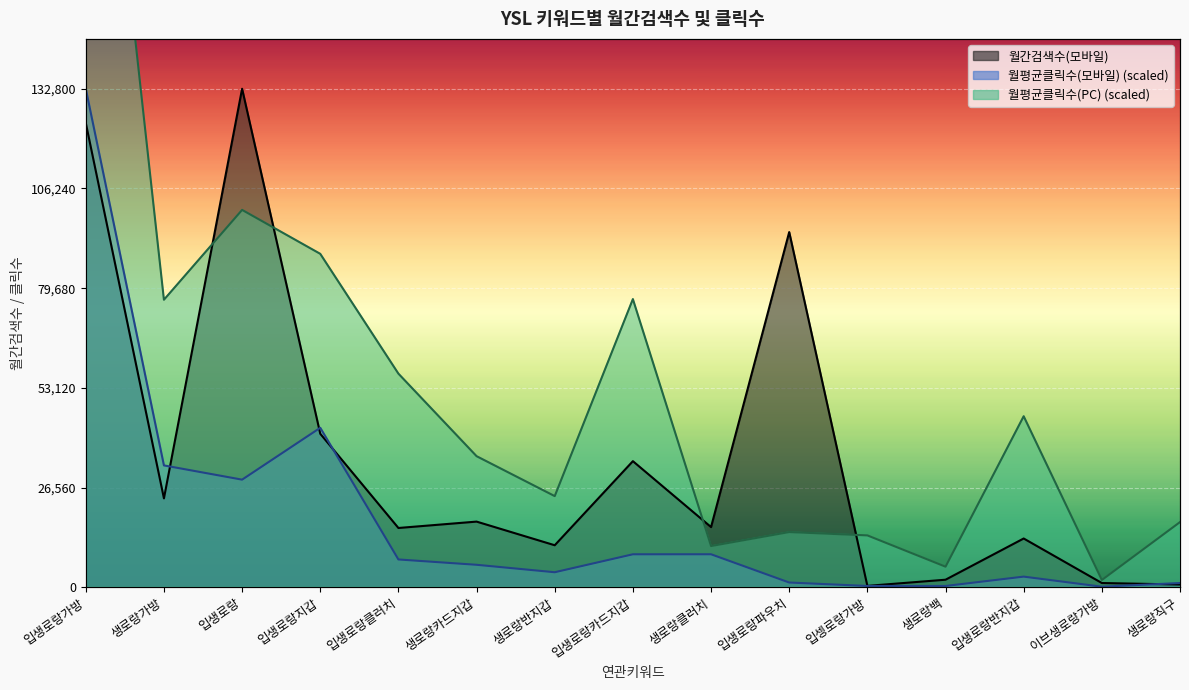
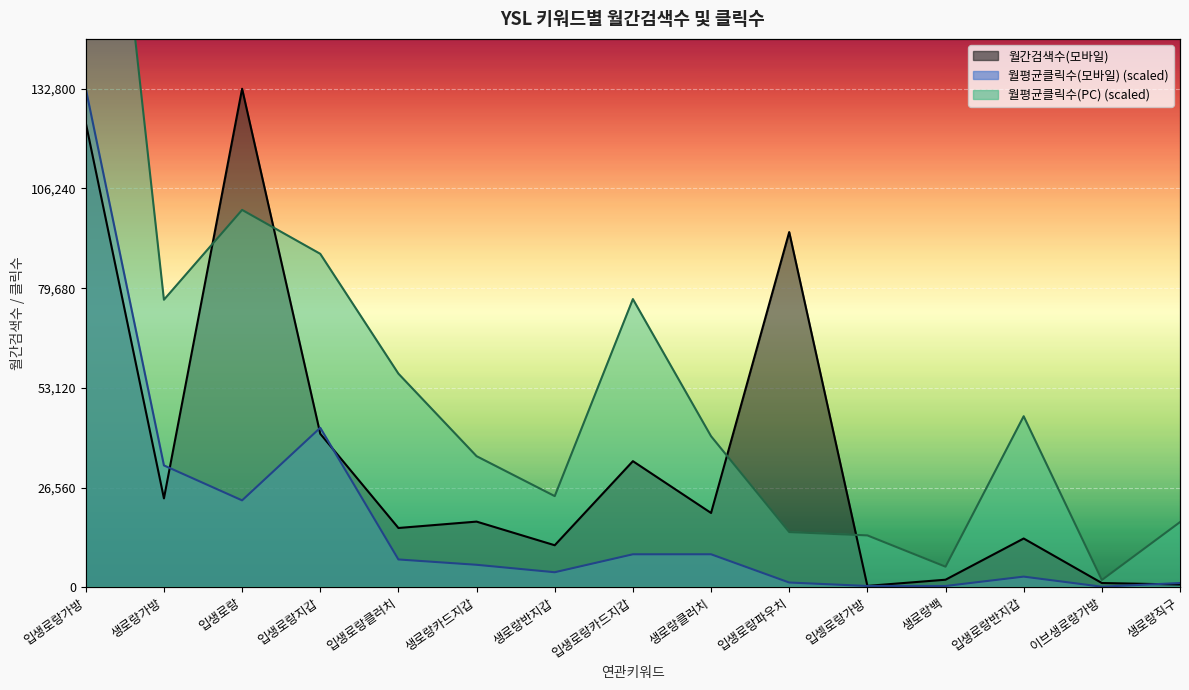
  {
    "월간검색수(모바일)": {
      "입생로랑가방": "124,000",
      "생로랑가방": "24,000",
      "입생로랑": "133,000",
      "입생로랑지갑": "41,000",
      "입생로랑클러치": "16,000",
      "생로랑카드지갑": "18,000",
      "생로랑반지갑": "11,000",
      "입생로랑카드지갑": "34,000",
-     "생로랑클러치": "16,000",
+     "생로랑클러치": "20,000",
      "입생로랑파우치": "95,000",
      "생로랑백": "2,000",
      "입생로랑반지갑": "13,000",
      "이브생로랑가방": "1,000"
    },
    "월평균클릭수(모바일) (scaled)": {
      "입생로랑가방": "133,000",
      "생로랑가방": "32,000",
-     "입생로랑": "29,000",
+     "입생로랑": "23,000",
      "입생로랑지갑": "42,000",
      "입생로랑클러치": "7,000",
      "생로랑카드지갑": "6,000",
      "생로랑반지갑": "4,000",
      "입생로랑카드지갑": "9,000",
      "생로랑클러치": "9,000",
      "입생로랑파우치": "1,000",
      "생로랑백": "0",
      "입생로랑반지갑": "3,000",
      "이브생로랑가방": "0"
    },
    "월평균클릭수(PC) (scaled)": {
      "생로랑가방": "77,000",
      "입생로랑": "101,000",
      "입생로랑지갑": "89,000",
      "입생로랑클러치": "57,000",
      "생로랑카드지갑": "35,000",
      "생로랑반지갑": "24,000",
      "입생로랑카드지갑": "77,000",
-     "생로랑클러치": "11,000",
+     "생로랑클러치": "40,000",
      "입생로랑파우치": "15,000",
      "입셍로랑가방": "14,000",
      "생로랑백": "5,000",
      "입생로랑반지갑": "46,000",
      "이브생로랑가방": "2,000",
      "생로랑직구": "17,000"
    }
  }
